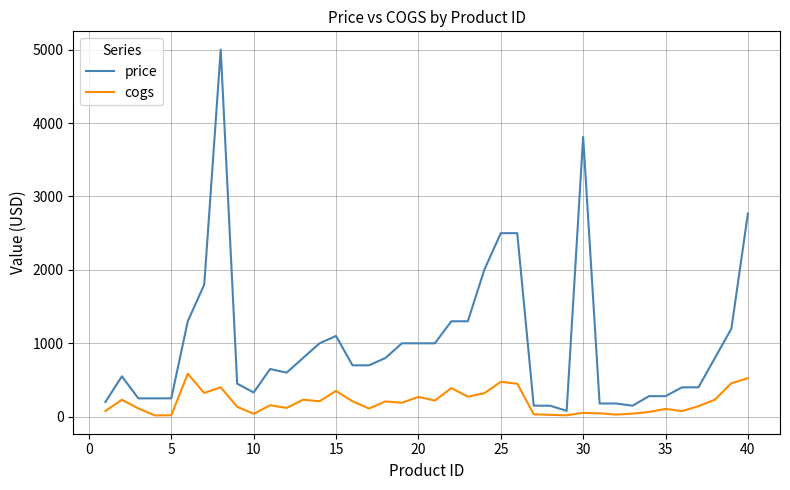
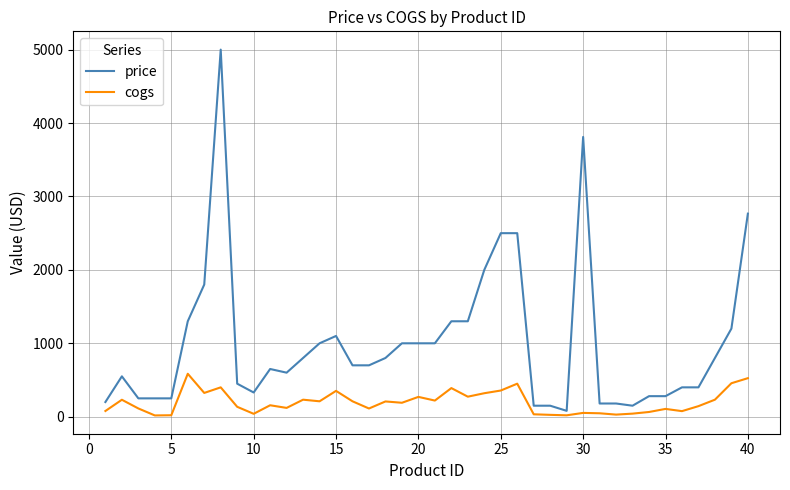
  {
    "price": {
      "5": 200,
      "10": 300,
      "15": 1100,
      "20": 1000,
      "25": 2500,
      "30": 3800,
      "35": 300,
      "40": 2800
    },
    "cogs": {
      "5": 0,
      "10": 0,
      "15": 400,
      "20": 300,
-     "25": 500,
+     "25": 400,
      "30": 100,
      "35": 100,
      "40": 500
    }
  }
